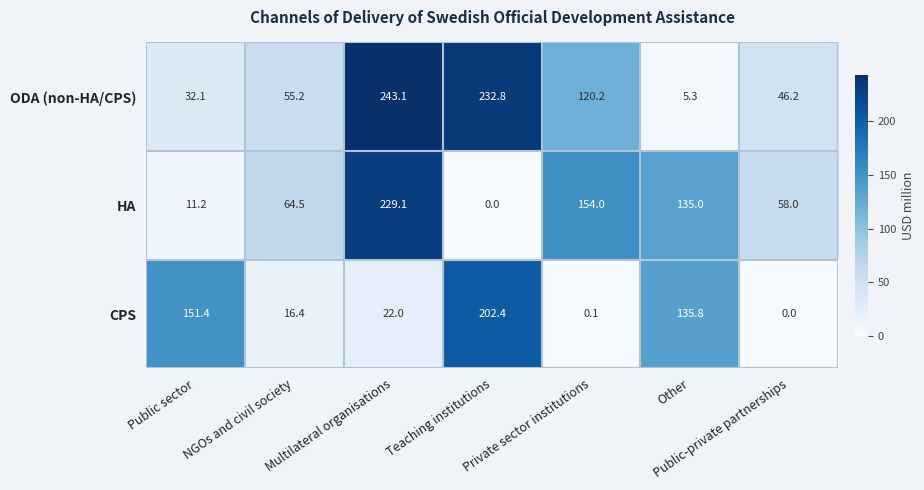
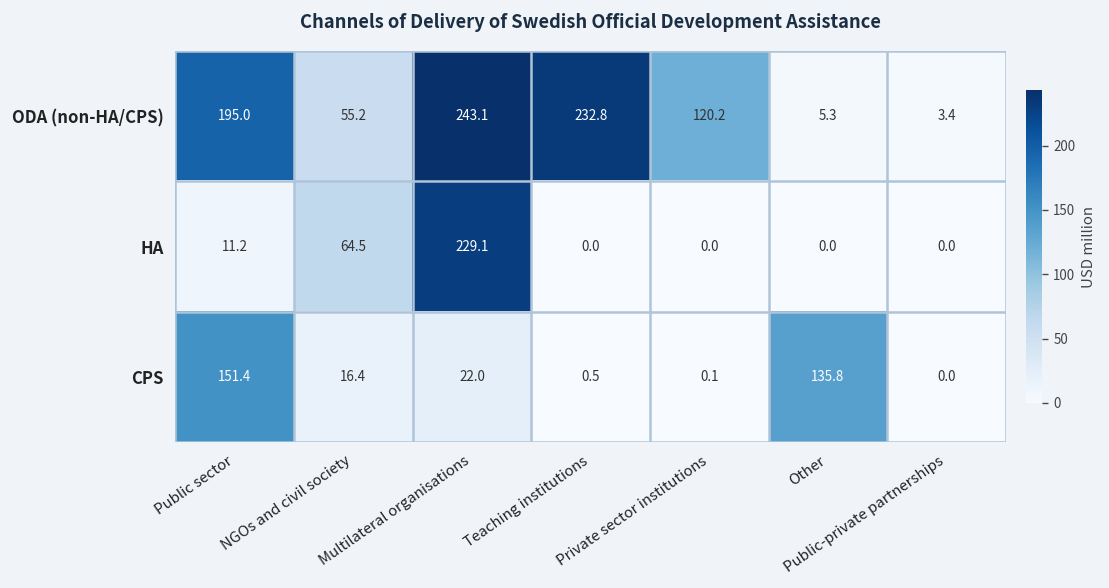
  {
    "ODA (non-HA/CPS)": {
-     "Public sector": 32.1,
+     "Public sector": 195.0,
      "NGOs and civil society": 55.2,
      "Multilateral organisations": 243.1,
      "Teaching institutions": 232.8,
      "Private sector institutions": 120.2,
      "Other": 5.3,
-     "Public-private partnerships": 46.2
+     "Public-private partnerships": 3.4
    },
    "HA": {
      "Public sector": 11.2,
      "NGOs and civil society": 64.5,
      "Multilateral organisations": 229.1,
      "Teaching institutions": 0.0,
-     "Private sector institutions": 154.0,
-     "Other": 135.0,
-     "Public-private partnerships": 58.0
+     "Private sector institutions": 0.0,
+     "Other": 0.0,
+     "Public-private partnerships": 0.0
    },
    "CPS": {
      "Public sector": 151.4,
      "NGOs and civil society": 16.4,
      "Multilateral organisations": 22.0,
-     "Teaching institutions": 202.4,
+     "Teaching institutions": 0.5,
      "Private sector institutions": 0.1,
      "Other": 135.8,
      "Public-private partnerships": 0.0
    }
  }
